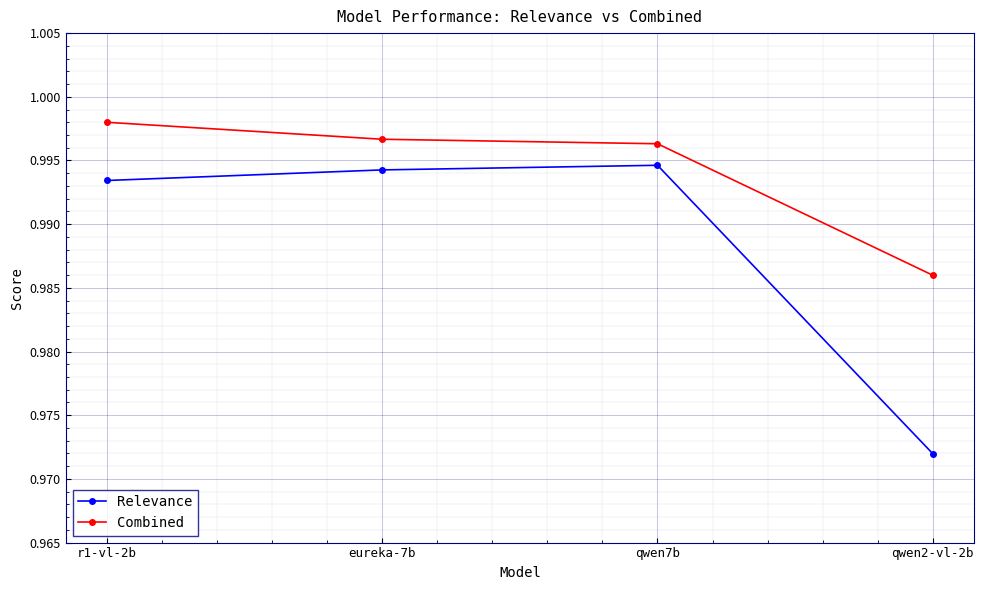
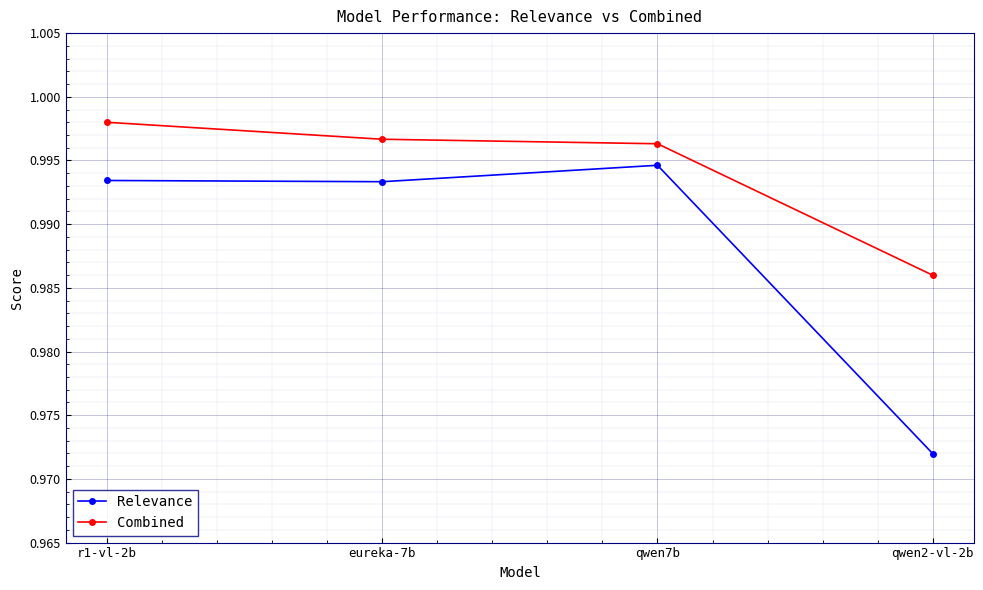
  {
    "Relevance": {
      "r1-vl-2b": 0.9934,
-     "eureka-7b": 0.9943,
+     "eureka-7b": 0.9933,
      "qwen7b": 0.9946,
      "qwen2-vl-2b": 0.9720
    },
    "Combined": {
      "r1-vl-2b": 0.9980,
      "eureka-7b": 0.9967,
      "qwen7b": 0.9963,
      "qwen2-vl-2b": 0.9860
    }
  }
